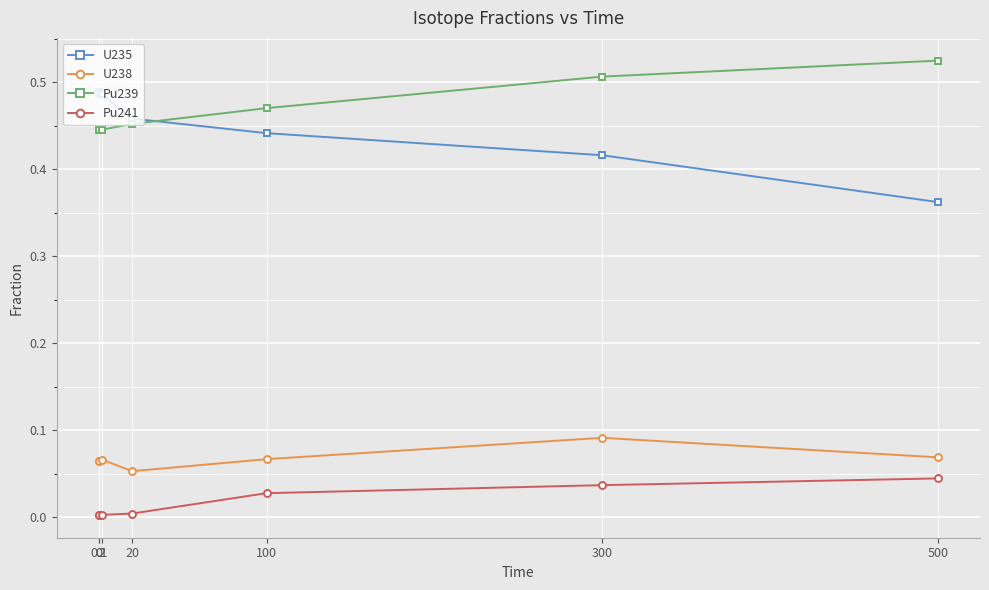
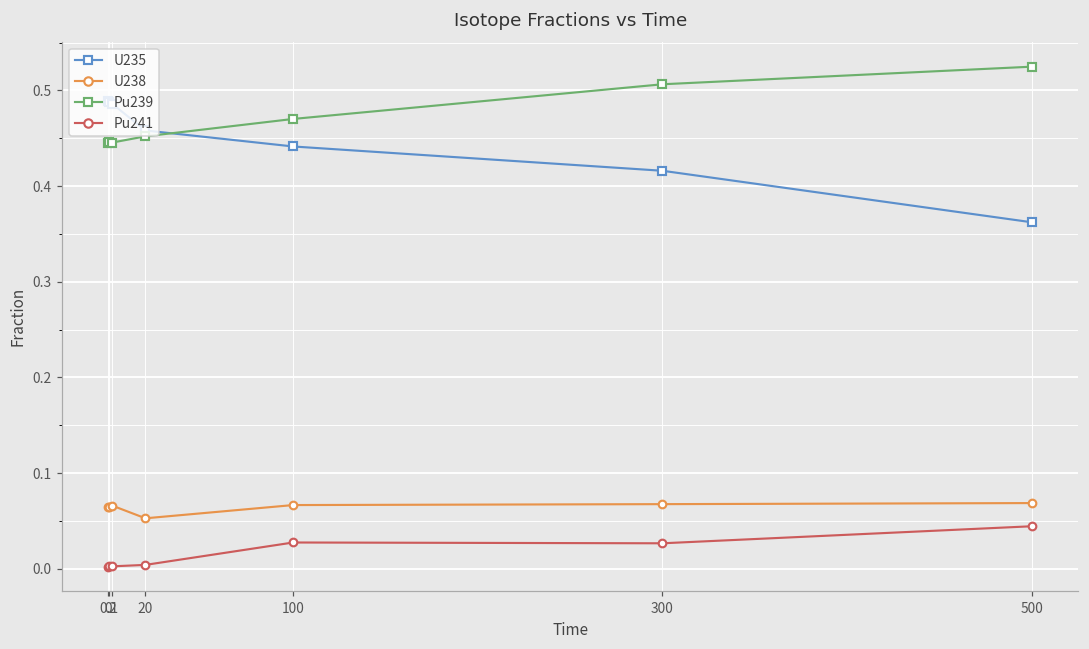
  {
    "U235": {
      "100": 0.44,
      "300": 0.42,
      "500": 0.36
    },
    "U238": {
      "20": 0.05,
      "100": 0.07,
-     "300": 0.09,
+     "300": 0.07,
      "500": 0.07
    },
    "Pu239": {
      "100": 0.47,
      "300": 0.51,
      "500": 0.52
    },
    "Pu241": {
      "20": 0.00,
      "100": 0.03,
-     "300": 0.04,
+     "300": 0.03,
      "500": 0.04
    }
  }
